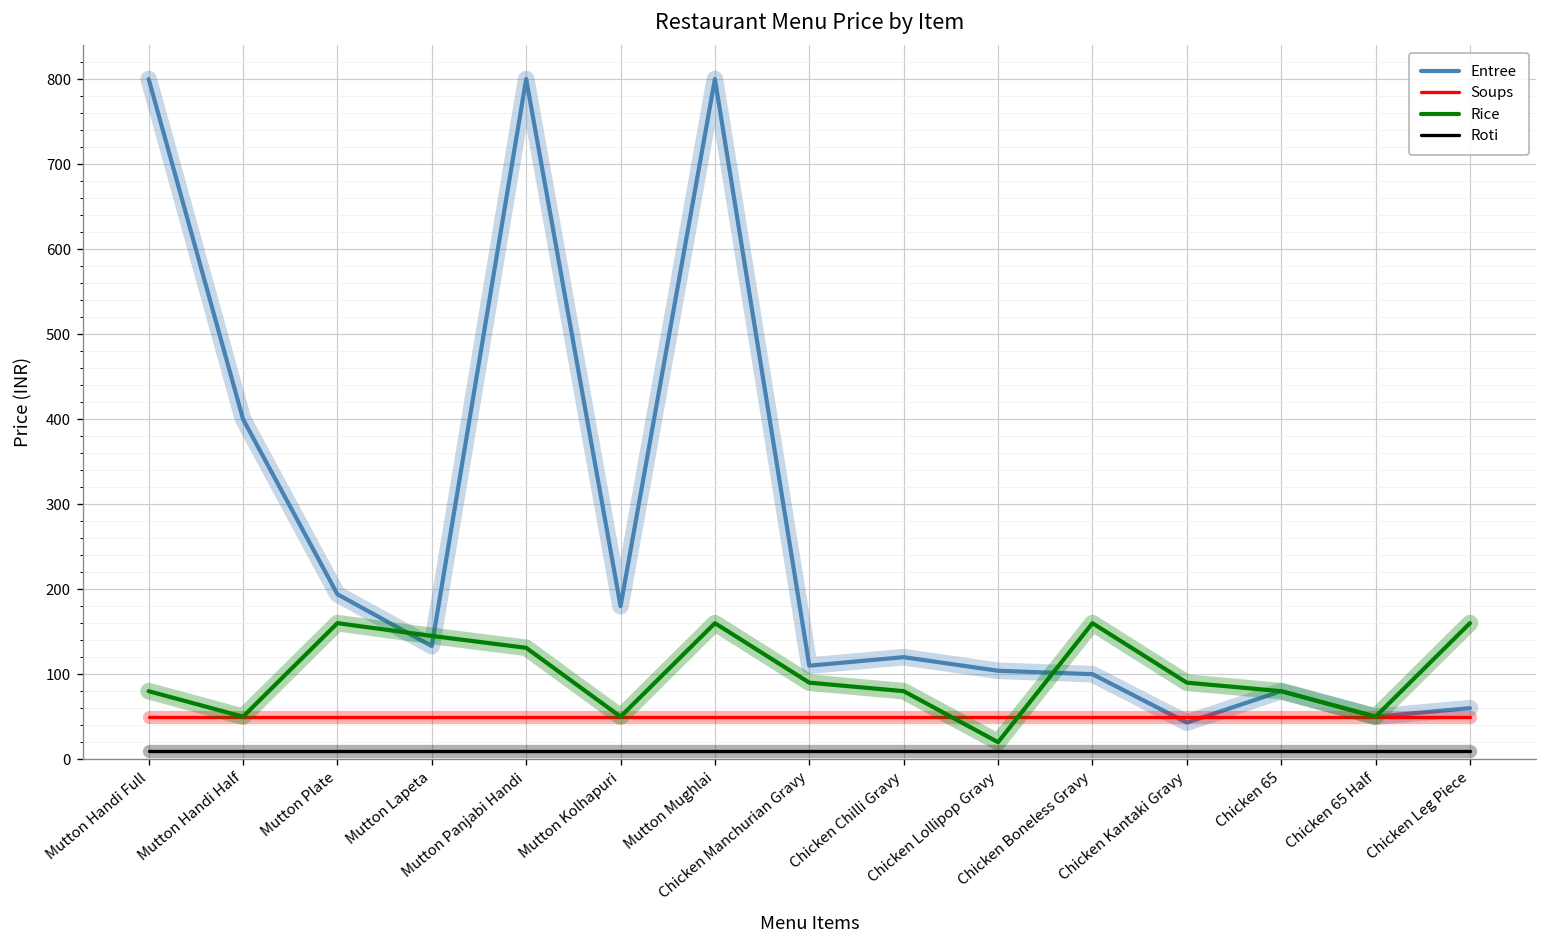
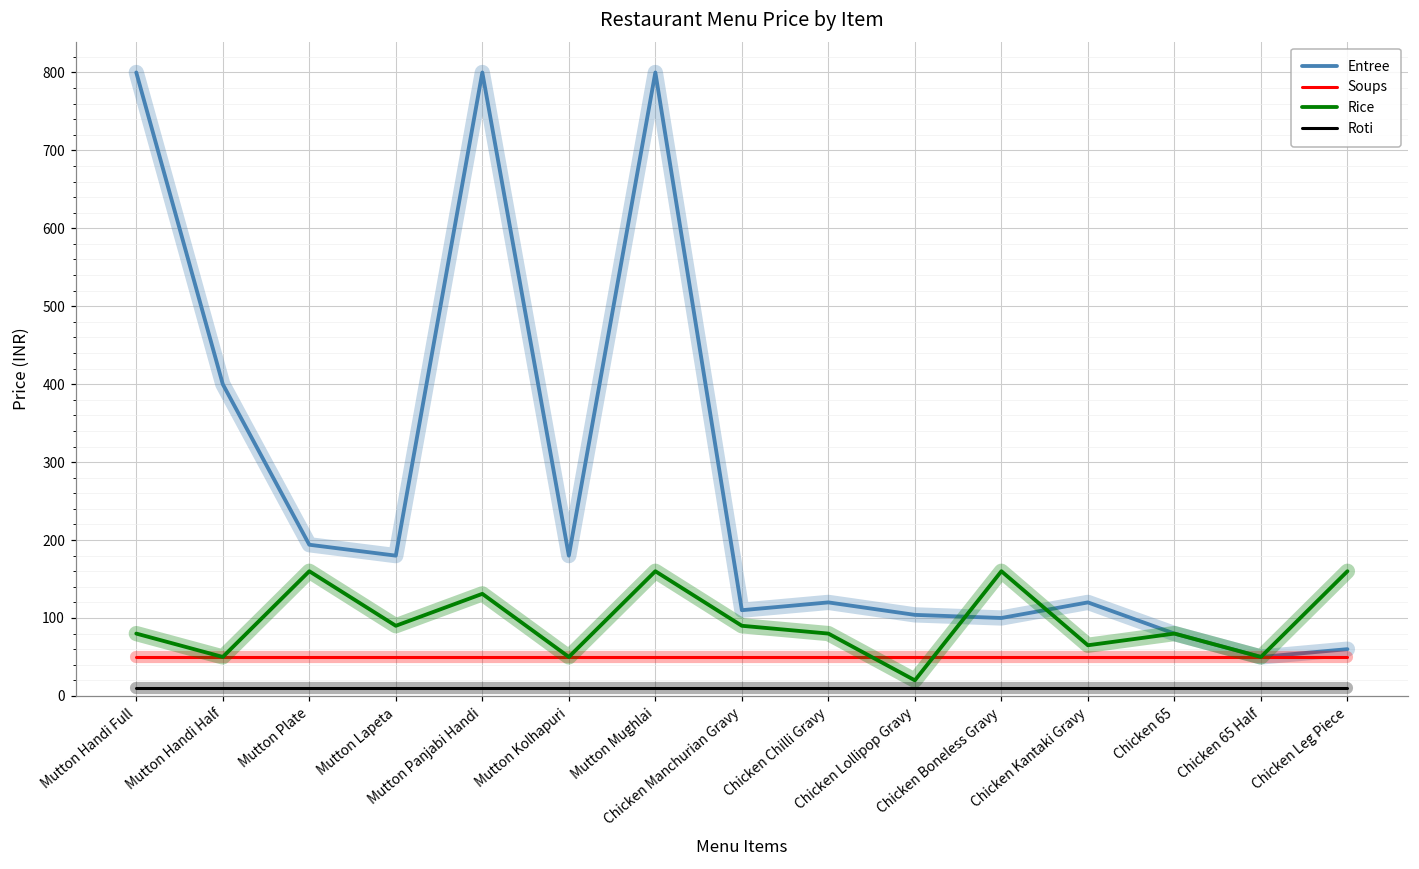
  {
    "Entree": {
      "Mutton Handi Full": 800,
      "Mutton Handi Half": 400,
      "Mutton Plate": 190,
-     "Mutton Lapeta": 130,
+     "Mutton Lapeta": 180,
      "Mutton Panjabi Handi": 800,
      "Mutton Kolhapuri": 180,
      "Mutton Mughlai": 800,
      "Chicken Manchurian Gravy": 110,
      "Chicken Chilli Gravy": 120,
      "Chicken Lollipop Gravy": 100,
      "Chicken Boneless Gravy": 100,
-     "Chicken Kantaki Gravy": 40,
+     "Chicken Kantaki Gravy": 120,
      "Chicken Leg Piece": 60
    },
    "Soups": {
      "Mutton Handi Full": 50,
      "Mutton Plate": 50,
      "Mutton Lapeta": 50,
      "Mutton Panjabi Handi": 50,
      "Mutton Mughlai": 50,
      "Chicken Manchurian Gravy": 50,
      "Chicken Chilli Gravy": 50,
      "Chicken Lollipop Gravy": 50,
      "Chicken Boneless Gravy": 50,
      "Chicken Kantaki Gravy": 50,
      "Chicken 65": 50,
      "Chicken Leg Piece": 50
    },
    "Rice": {
      "Mutton Handi Full": 80,
      "Mutton Plate": 160,
-     "Mutton Lapeta": 150,
+     "Mutton Lapeta": 90,
      "Mutton Panjabi Handi": 130,
      "Mutton Mughlai": 160,
      "Chicken Manchurian Gravy": 90,
      "Chicken Chilli Gravy": 80,
      "Chicken Lollipop Gravy": 20,
      "Chicken Boneless Gravy": 160,
-     "Chicken Kantaki Gravy": 90,
+     "Chicken Kantaki Gravy": 70,
      "Chicken Leg Piece": 160
    },
    "Roti": {
      "Mutton Handi Full": 10,
      "Mutton Handi Half": 10,
      "Mutton Plate": 10,
      "Mutton Lapeta": 10,
      "Mutton Panjabi Handi": 10,
      "Mutton Kolhapuri": 10,
      "Mutton Mughlai": 10,
      "Chicken Manchurian Gravy": 10,
      "Chicken Chilli Gravy": 10,
      "Chicken Lollipop Gravy": 10,
      "Chicken Boneless Gravy": 10,
      "Chicken Kantaki Gravy": 10,
      "Chicken 65": 10,
      "Chicken 65 Half": 10,
      "Chicken Leg Piece": 10
    }
  }
